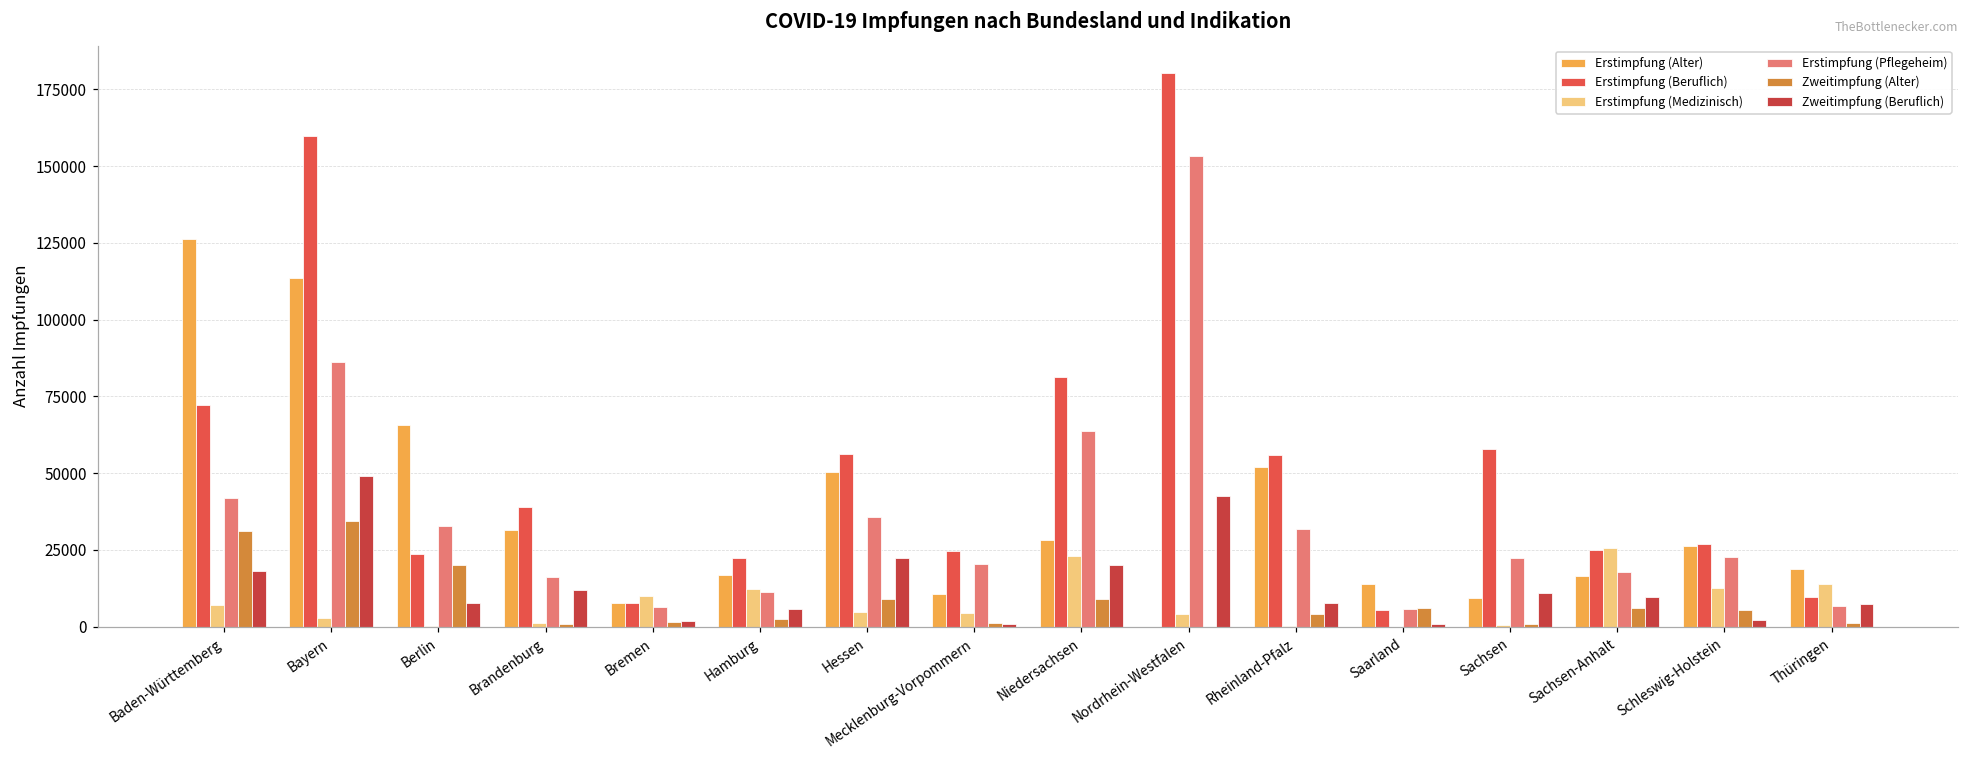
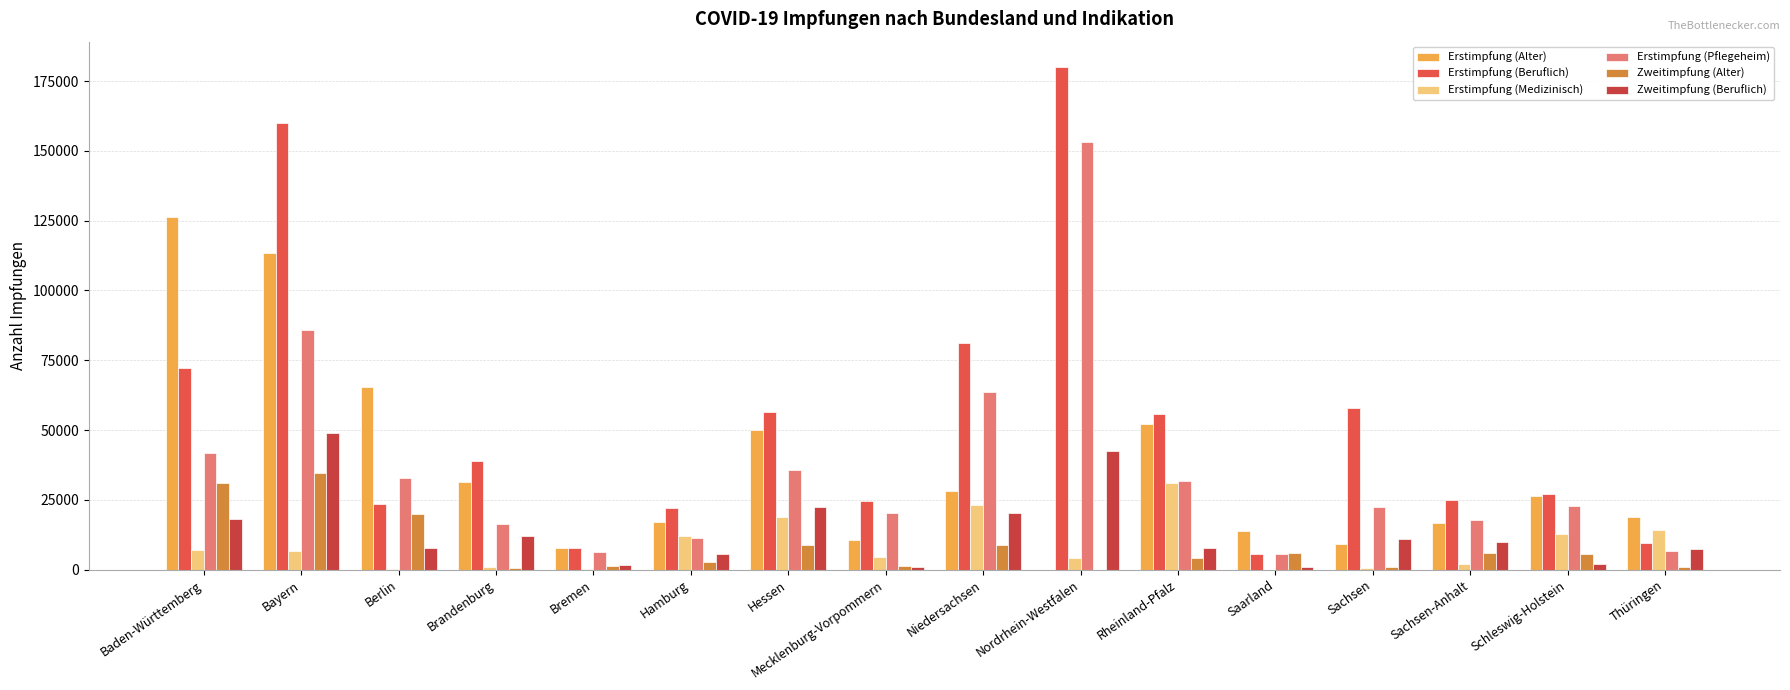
  {
    "Erstimpfung (Medizinisch)": {
      "Baden-Württemberg": 7000,
-     "Bayern": 3000,
+     "Bayern": 7000,
      "Brandenburg": 1000,
-     "Bremen": 10000,
+     "Bremen": 0,
      "Hamburg": 12000,
-     "Hessen": 5000,
+     "Hessen": 19000,
      "Mecklenburg-Vorpommern": 4000,
      "Niedersachsen": 23000,
      "Nordrhein-Westfalen": 4000,
-     "Rheinland-Pfalz": 0,
-     "Sachsen-Anhalt": 26000,
+     "Rheinland-Pfalz": 31000,
+     "Sachsen-Anhalt": 2000,
      "Schleswig-Holstein": 13000,
      "Thüringen": 14000
    }
  }
